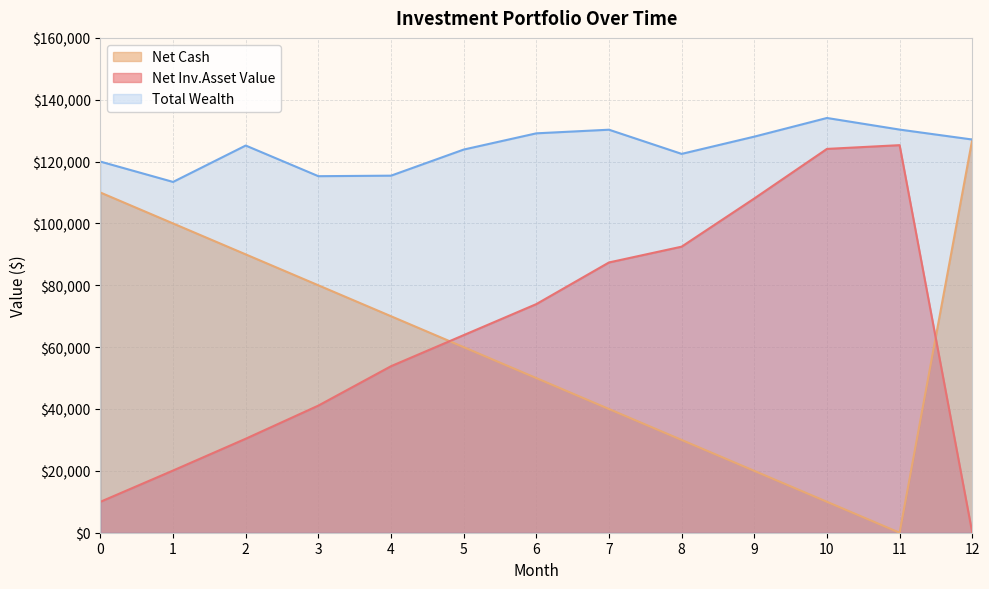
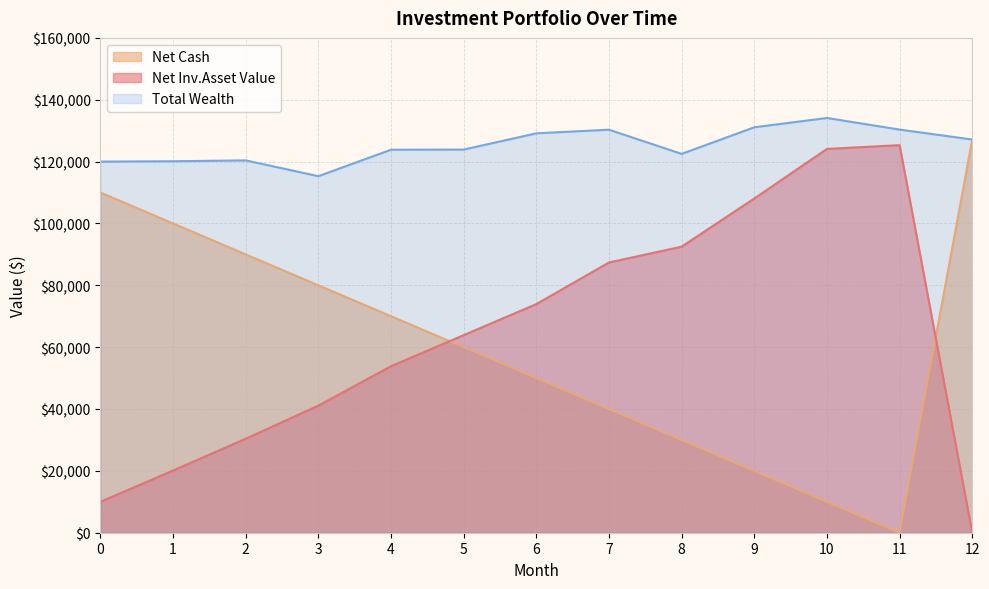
  {
    "Total Wealth": {
      "0": "$120,000",
-     "1": "$113,000",
-     "2": "$125,000",
+     "1": "$120,000",
+     "2": "$120,000",
      "3": "$115,000",
-     "4": "$115,000",
+     "4": "$124,000",
      "5": "$124,000",
      "6": "$129,000",
      "7": "$130,000",
      "8": "$122,000",
-     "9": "$128,000",
+     "9": "$131,000",
      "10": "$134,000",
      "11": "$130,000"
    }
  }
